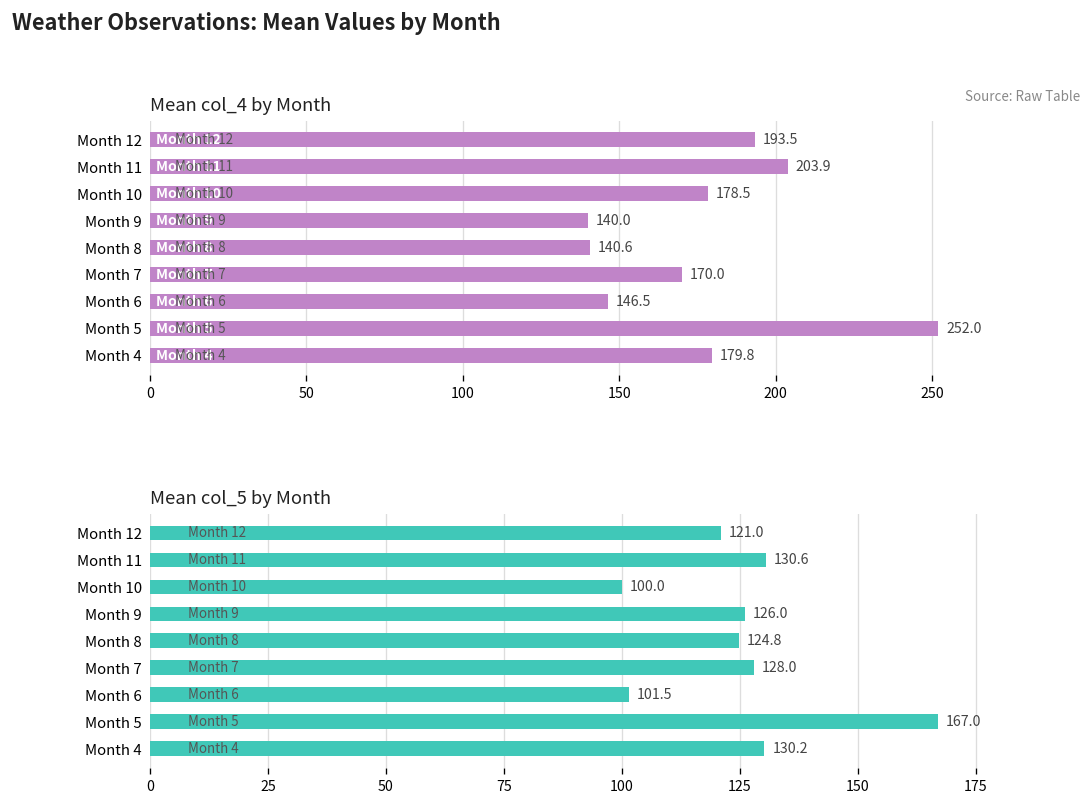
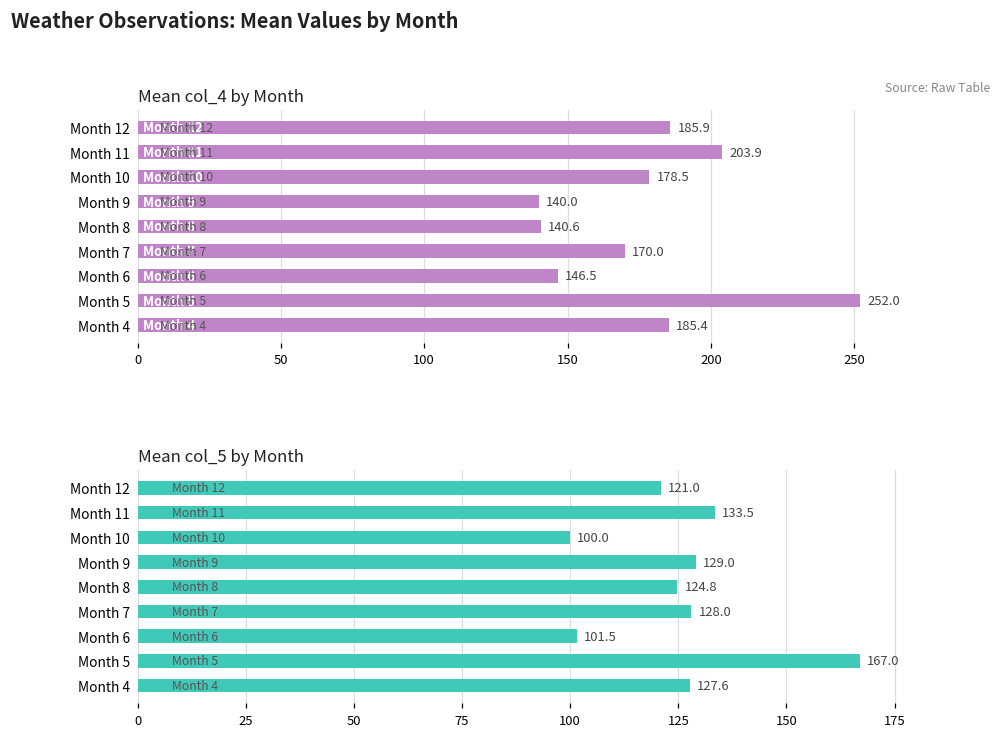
  {
    "Mean col_4 by Month": {
-     "Month 12": 193.5,
+     "Month 12": 185.9,
      "Month 11": 203.9,
      "Month 10": 178.5,
      "Month 9": 140.0,
      "Month 8": 140.6,
      "Month 7": 170.0,
      "Month 6": 146.5,
      "Month 5": 252.0,
-     "Month 4": 179.8
+     "Month 4": 185.4
    },
    "Mean col_5 by Month": {
      "Month 12": 121.0,
-     "Month 11": 130.6,
+     "Month 11": 133.5,
      "Month 10": 100.0,
-     "Month 9": 126.0,
+     "Month 9": 129.0,
      "Month 8": 124.8,
      "Month 7": 128.0,
      "Month 6": 101.5,
      "Month 5": 167.0,
-     "Month 4": 130.2
+     "Month 4": 127.6
    }
  }
